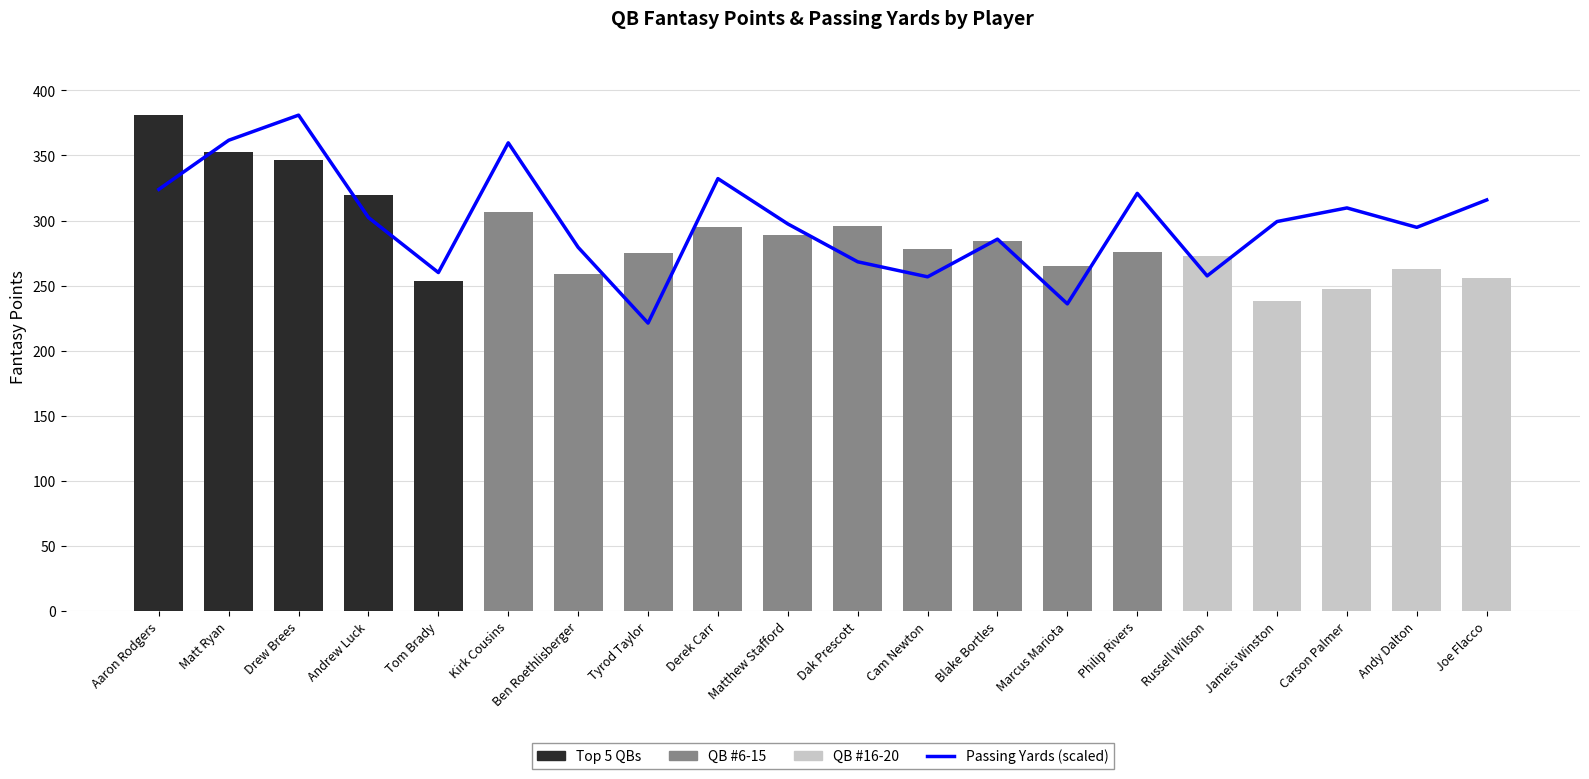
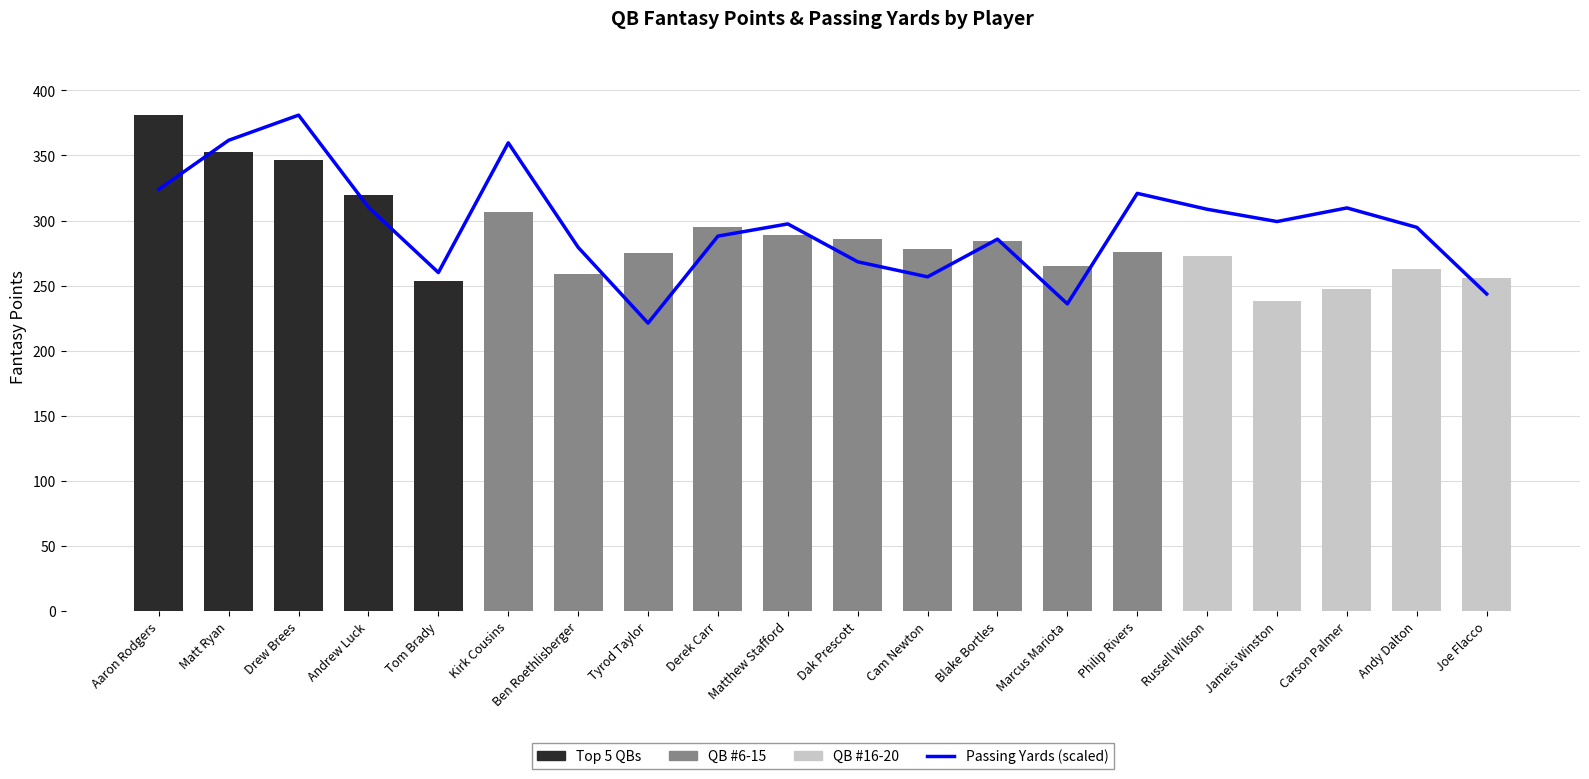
  {
    "Passing Yards (scaled)": {
      "Aaron Rodgers": 324,
      "Matt Ryan": 362,
      "Drew Brees": 381,
-     "Andrew Luck": 302,
+     "Andrew Luck": 310,
      "Tom Brady": 260,
      "Kirk Cousins": 360,
      "Ben Roethlisberger": 279,
      "Tyrod Taylor": 221,
-     "Derek Carr": 332,
+     "Derek Carr": 288,
      "Matthew Stafford": 297,
      "Dak Prescott": 268,
      "Cam Newton": 257,
      "Blake Bortles": 286,
      "Marcus Mariota": 236,
      "Philip Rivers": 321,
-     "Russell Wilson": 257,
+     "Russell Wilson": 309,
      "Jameis Winston": 299,
      "Carson Palmer": 310,
      "Andy Dalton": 295,
-     "Joe Flacco": 316
+     "Joe Flacco": 244
    },
    "Top 5 QBs": {
      "Aaron Rodgers": 381,
      "Matt Ryan": 352,
      "Drew Brees": 346,
      "Andrew Luck": 320,
      "Tom Brady": 254
    },
    "QB #6-15": {
      "Kirk Cousins": 306,
      "Ben Roethlisberger": 259,
      "Tyrod Taylor": 275,
      "Derek Carr": 295,
      "Matthew Stafford": 289,
-     "Dak Prescott": 296,
+     "Dak Prescott": 286,
      "Cam Newton": 278,
      "Blake Bortles": 284,
      "Marcus Mariota": 265,
      "Philip Rivers": 276
    },
    "QB #16-20": {
      "Russell Wilson": 273,
      "Jameis Winston": 238,
      "Carson Palmer": 247,
      "Andy Dalton": 263,
      "Joe Flacco": 255
    }
  }
